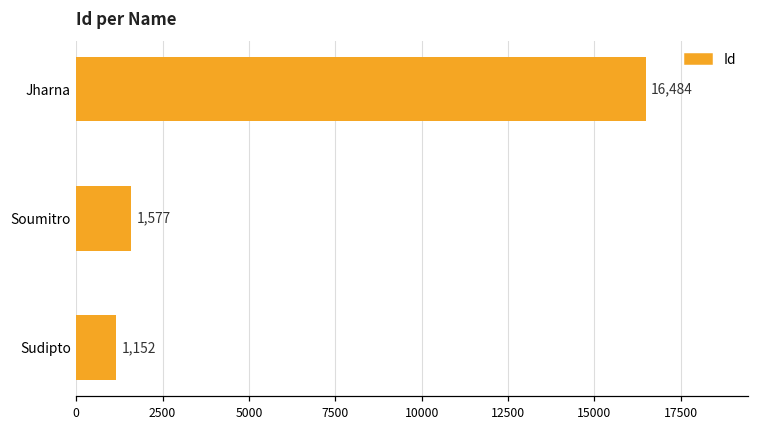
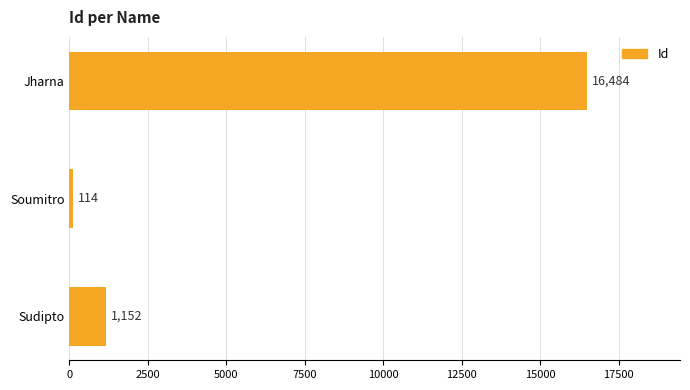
  {
    "Jharna": "16,484",
-   "Soumitro": "1,577",
+   "Soumitro": "114",
    "Sudipto": "1,152"
  }
